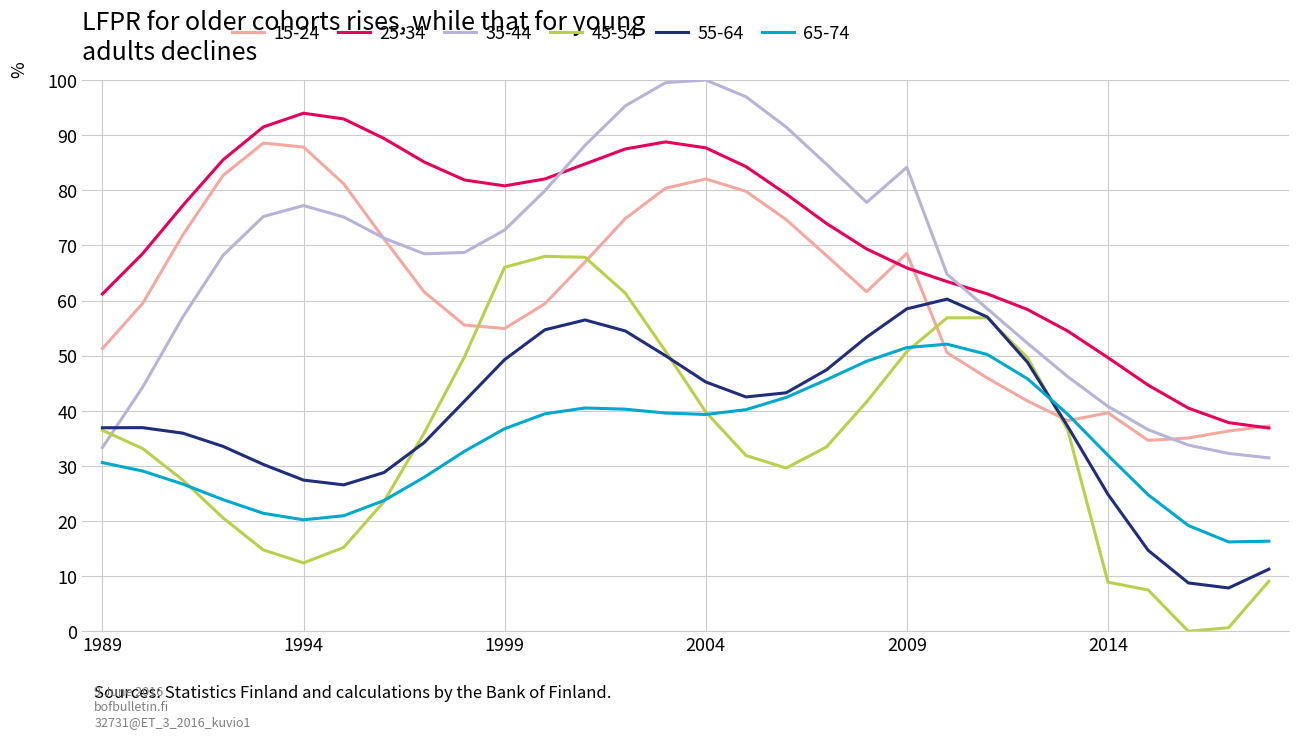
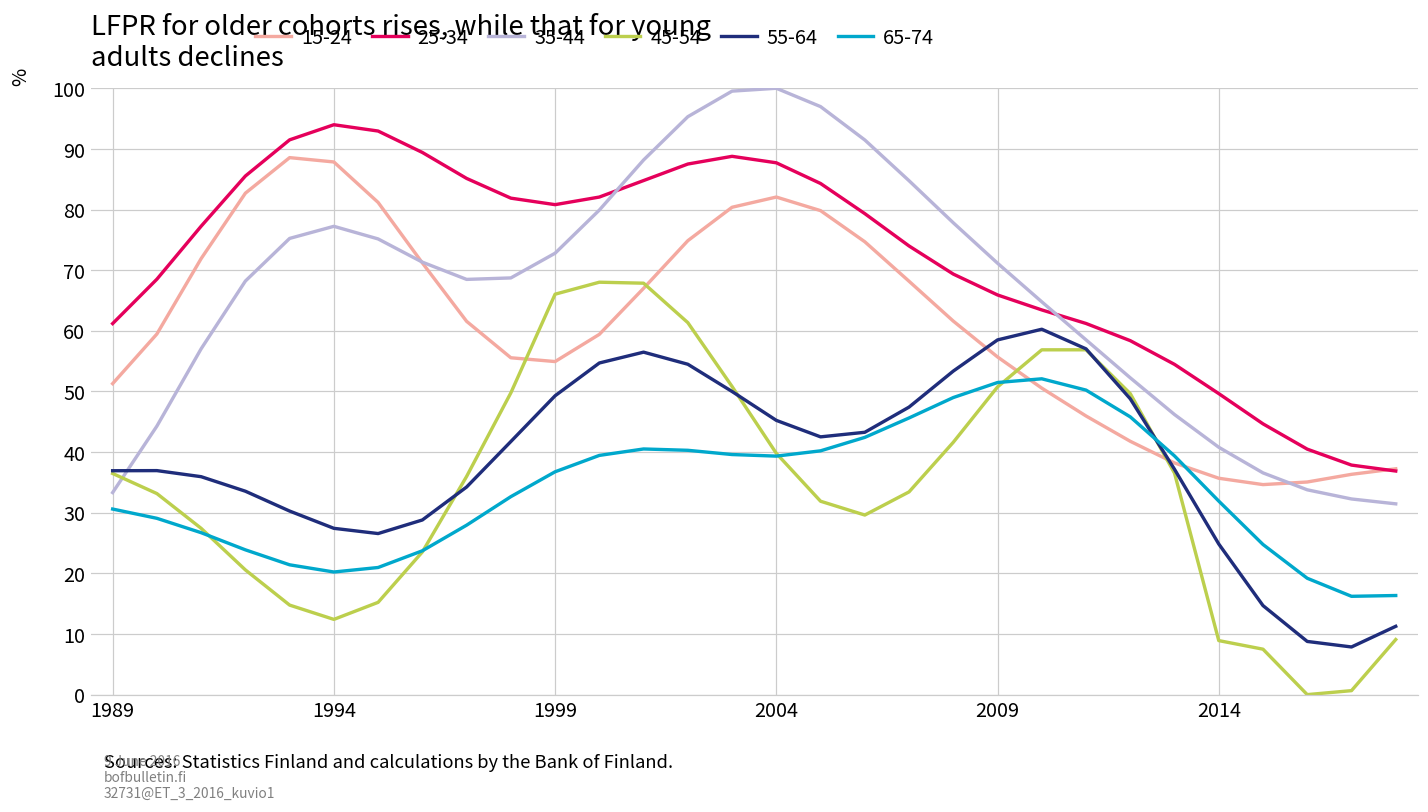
  {
    "15-24": {
      "1989": 51,
      "1994": 88,
      "1999": 55,
      "2004": 82,
-     "2009": 69,
-     "2014": 40
+     "2009": 56,
+     "2014": 36
    },
    "25-34": {
      "1989": 61,
      "1994": 94,
      "1999": 81,
      "2004": 88,
      "2009": 66,
      "2014": 50
    },
    "35-44": {
      "1989": 33,
      "1994": 77,
      "1999": 73,
      "2004": 100,
-     "2009": 84,
+     "2009": 71,
      "2014": 41
    },
    "45-54": {
      "1994": 12,
      "1999": 66,
      "2009": 51,
      "2014": 9
    },
    "55-64": {
      "1994": 27,
      "1999": 49,
      "2004": 45,
      "2009": 59,
      "2014": 25
    },
    "65-74": {
      "1989": 31,
      "1994": 20,
      "1999": 37,
      "2009": 51,
      "2014": 32
    }
  }
